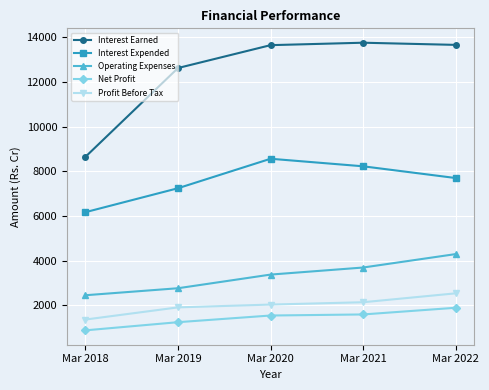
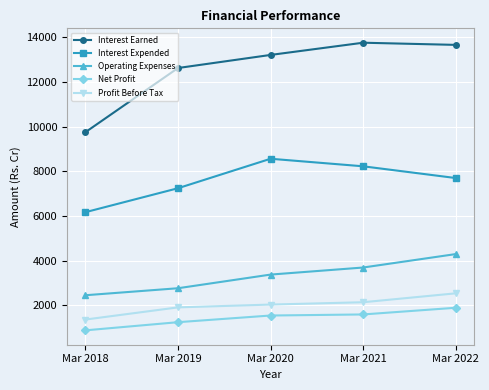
  {
    "Interest Earned": {
-     "Mar 2018": 8600,
-     "Mar 2020": 13600,
+     "Mar 2018": 9800,
+     "Mar 2020": 13200,
      "Mar 2021": 13800,
      "Mar 2022": 13700
    }
  }
